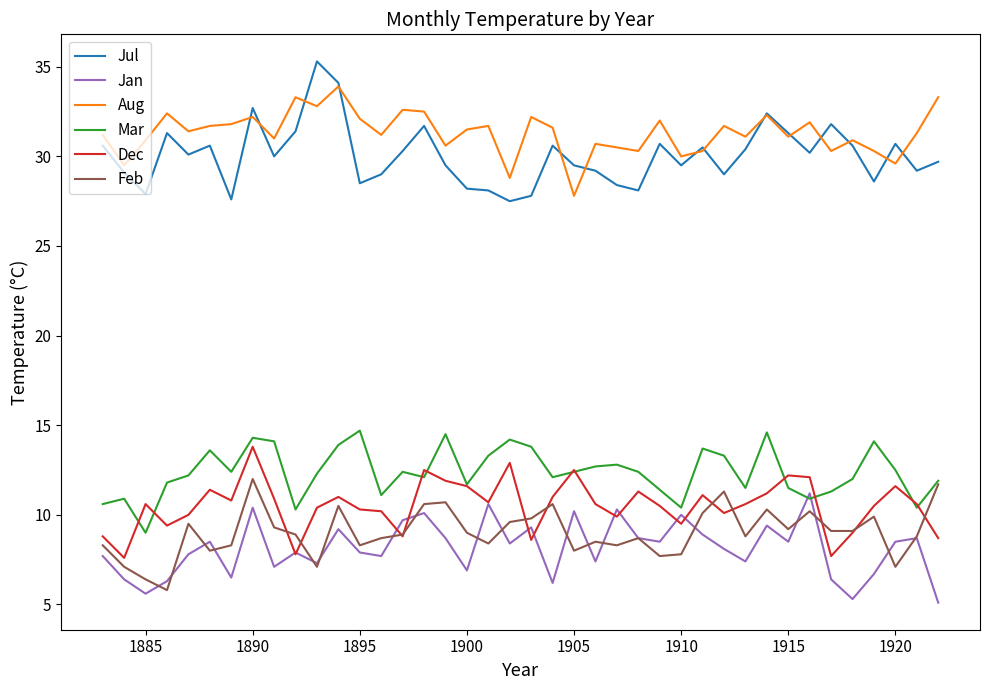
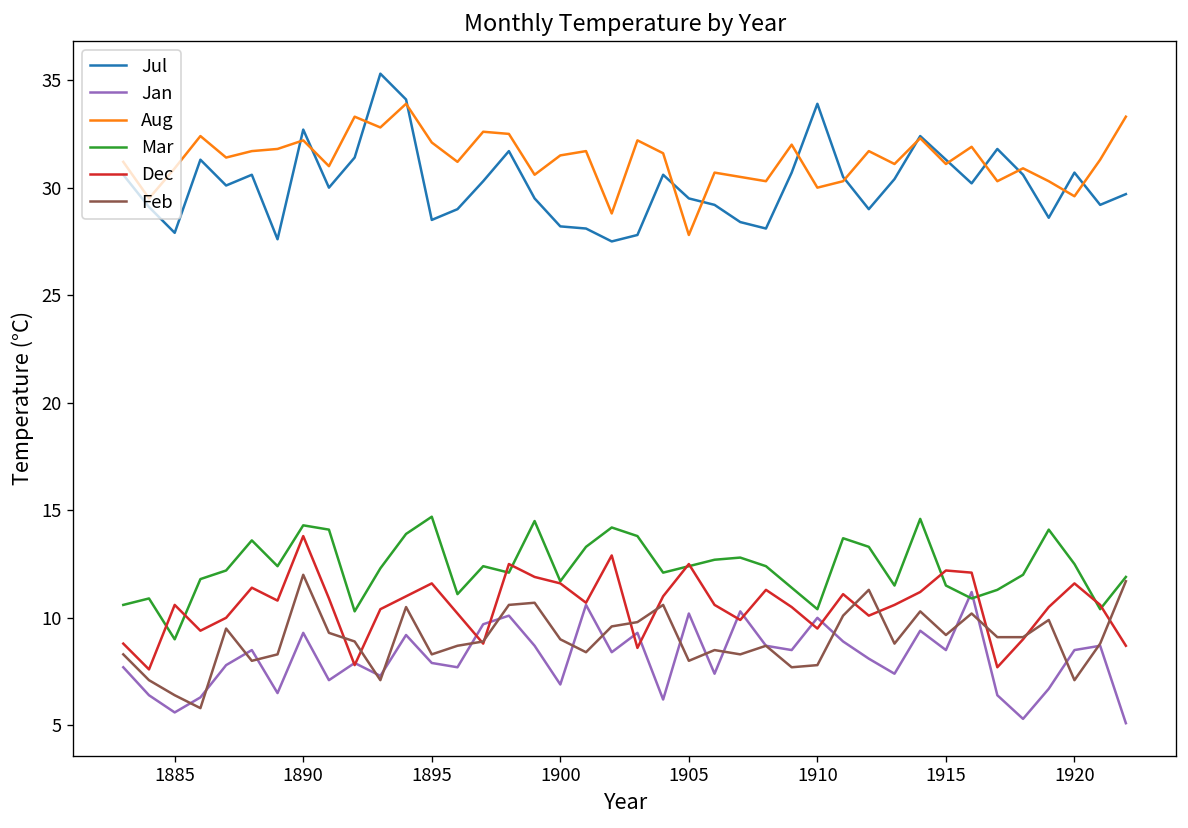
  {
    "Jul": {
      "1890": 32.7,
      "1895": 28.5,
      "1900": 28.2,
      "1905": 29.5,
-     "1910": 29.5,
+     "1910": 33.9,
      "1915": 31.3,
      "1920": 30.7
    },
    "Jan": {
      "1885": 5.6,
-     "1890": 10.4,
+     "1890": 9.3,
      "1895": 7.9,
      "1900": 6.9,
      "1905": 10.2,
      "1910": 10.0,
      "1915": 8.5,
      "1920": 8.5
    },
    "Aug": {
      "1890": 32.2,
      "1895": 32.1,
      "1900": 31.5,
      "1905": 27.8,
      "1910": 30.0,
      "1915": 31.1,
      "1920": 29.6
    },
    "Mar": {
      "1885": 9.0,
      "1890": 14.3,
      "1895": 14.7,
      "1910": 10.4,
      "1915": 11.5,
      "1920": 12.5
    },
    "Dec": {
      "1885": 10.6,
      "1890": 13.8,
-     "1895": 10.3,
+     "1895": 11.6,
      "1910": 9.5,
      "1915": 12.2,
      "1920": 11.6
    },
    "Feb": {
      "1885": 6.4,
      "1890": 12.0,
      "1895": 8.3,
      "1900": 9.0,
      "1905": 8.0,
      "1910": 7.8,
      "1915": 9.2,
      "1920": 7.1
    }
  }
